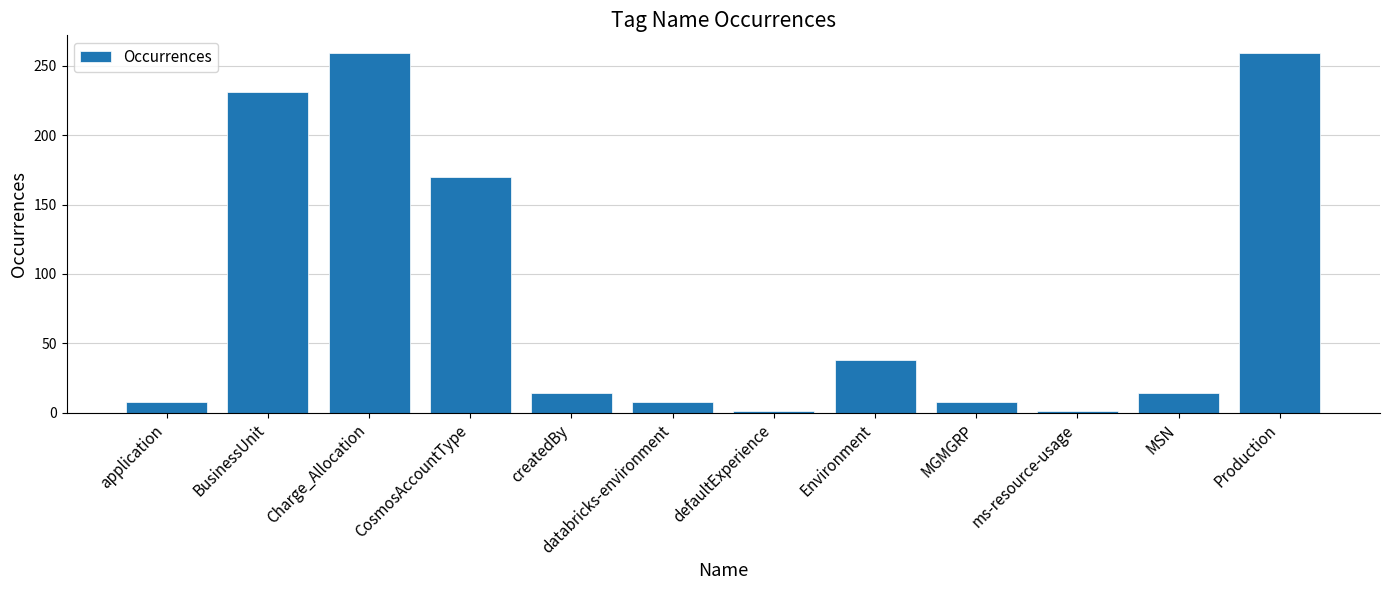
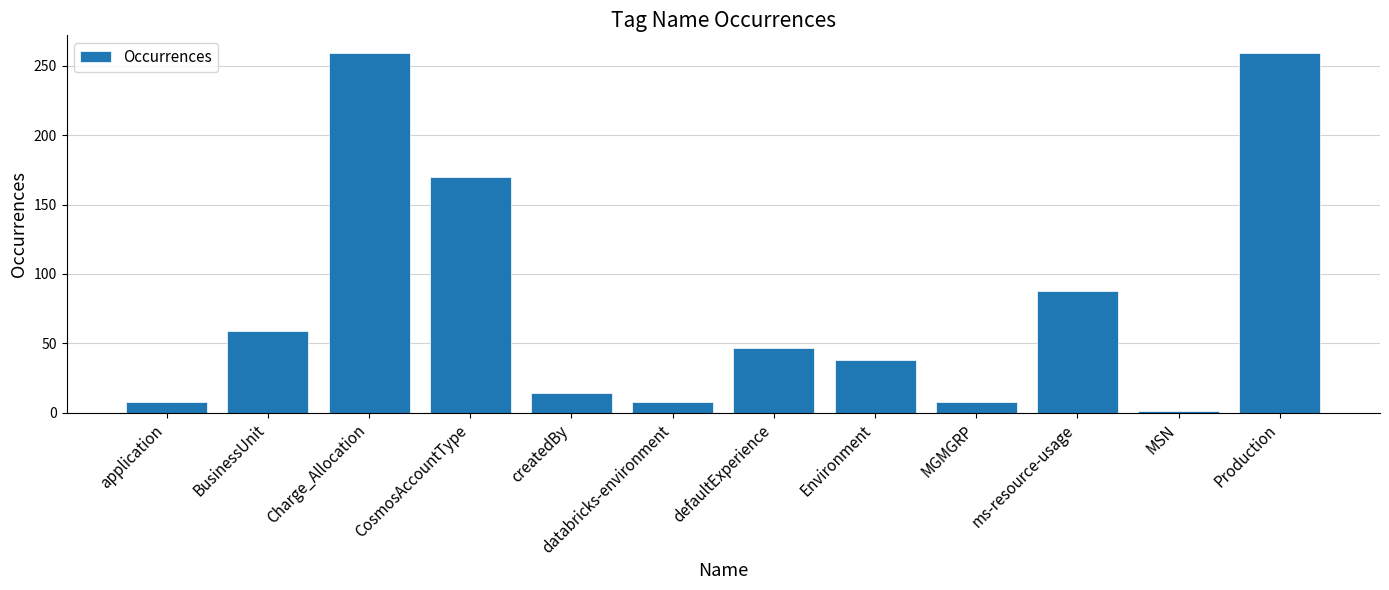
  {
    "application": 8,
-   "BusinessUnit": 231,
+   "BusinessUnit": 59,
    "Charge_Allocation": 259,
    "CosmosAccountType": 170,
    "createdBy": 14,
    "databricks-environment": 8,
-   "defaultExperience": 1,
+   "defaultExperience": 47,
    "Environment": 38,
    "MGMGRP": 8,
-   "ms-resource-usage": 1,
-   "MSN": 14,
+   "ms-resource-usage": 88,
+   "MSN": 1,
    "Production": 259
  }
